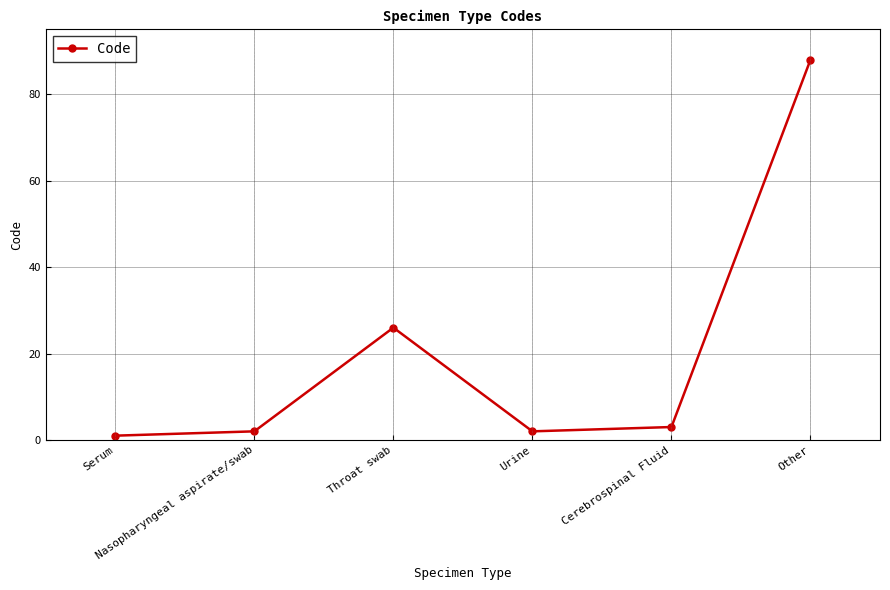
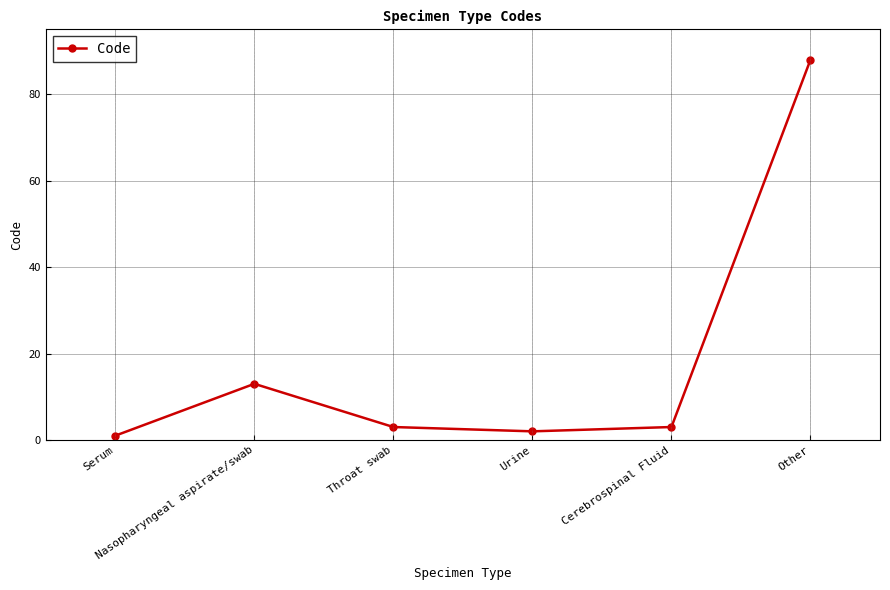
  {
    "Serum": 1,
-   "Nasopharyngeal aspirate/swab": 2,
-   "Throat swab": 26,
+   "Nasopharyngeal aspirate/swab": 13,
+   "Throat swab": 3,
    "Urine": 2,
    "Cerebrospinal Fluid": 3,
    "Other": 88
  }
